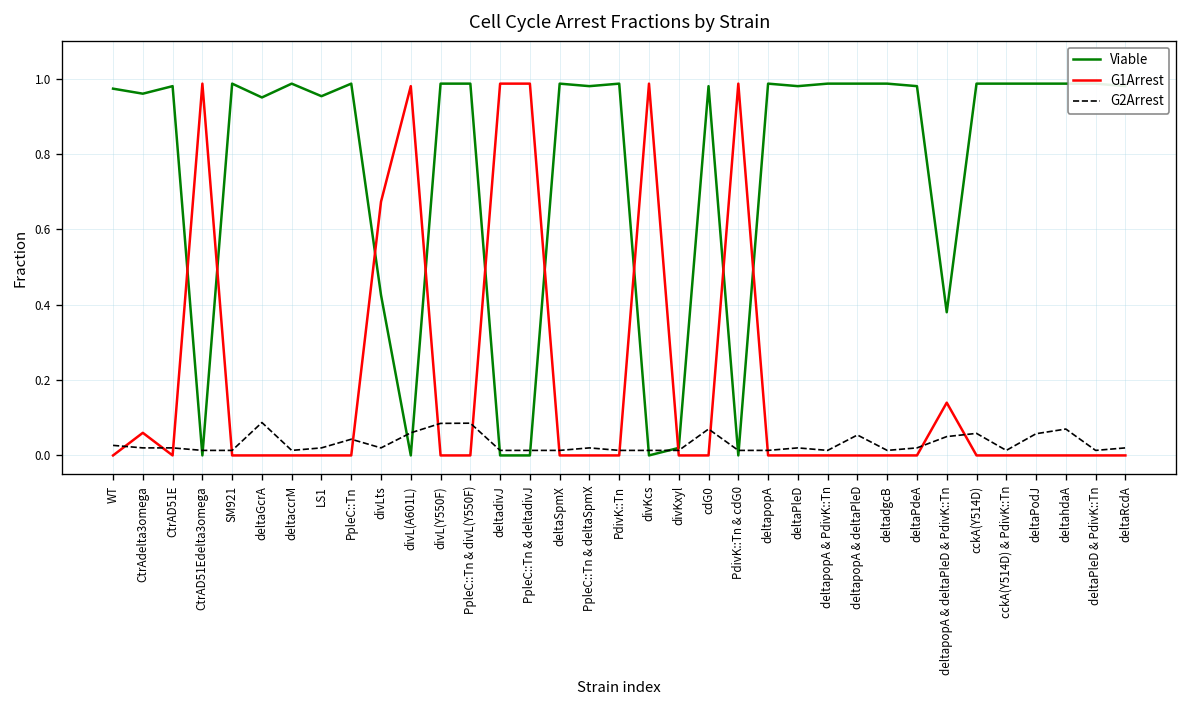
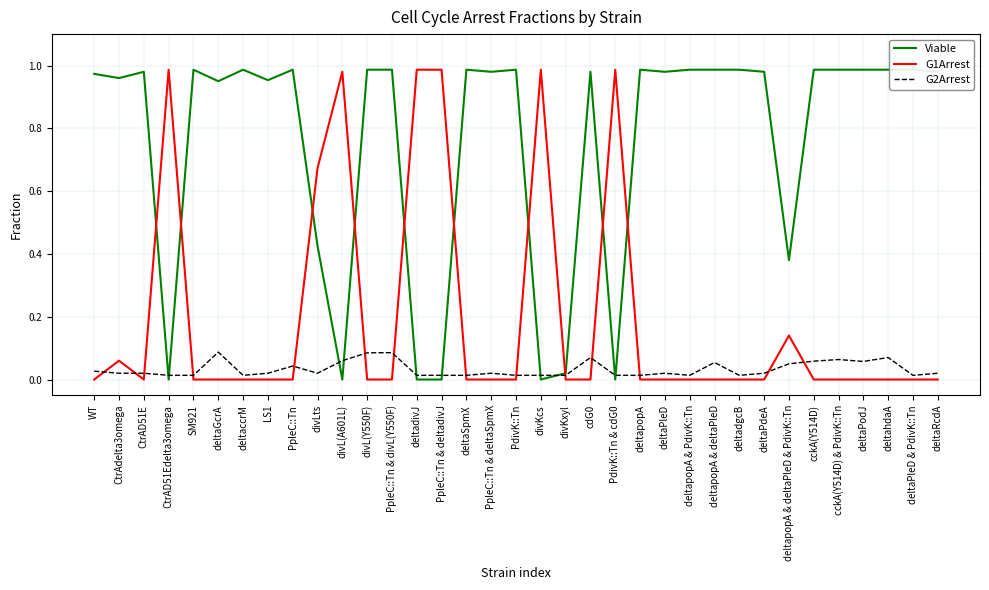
  {
    "Viable": {
      "WT": 0.97,
      "CtrAdelta3omega": 0.96,
      "CtrAD51E": 0.98,
      "CtrAD51Edelta3omega": 0.00,
      "SM921": 0.99,
      "deltaGcrA": 0.95,
      "deltaccrM": 0.99,
      "LS1": 0.95,
      "PpleC::Tn": 0.99,
      "divLts": 0.43,
      "divL(A601L)": 0.00,
      "divL(Y550F)": 0.99,
      "PpleC::Tn & divL(Y550F)": 0.99,
      "deltadivJ": 0.00,
      "PpleC::Tn & deltadivJ": 0.00,
      "deltaSpmX": 0.99,
      "PpleC::Tn & deltaSpmX": 0.98,
      "PdivK::Tn": 0.99,
      "divKcs": 0.00,
      "cdG0": 0.98,
      "PdivK::Tn & cdG0": 0.00,
      "deltapopA": 0.99,
      "deltaPleD": 0.98,
      "deltapopA & PdivK::Tn": 0.99,
      "deltapopA & deltaPleD": 0.99,
      "deltadgcB": 0.99,
      "deltaPdeA": 0.98,
      "deltapopA & deltaPleD & PdivK::Tn": 0.38,
      "cckA(Y514D)": 0.99,
      "cckA(Y514D) & PdivK::Tn": 0.99,
      "deltaPodJ": 0.99,
      "deltahdaA": 0.99
    },
    "G1Arrest": {
      "WT": 0.00,
      "CtrAdelta3omega": 0.06,
      "CtrAD51E": 0.00,
      "CtrAD51Edelta3omega": 0.99,
      "SM921": 0.00,
      "deltaGcrA": 0.00,
      "deltaccrM": 0.00,
      "LS1": 0.00,
      "PpleC::Tn": 0.00,
      "divLts": 0.67,
      "divL(A601L)": 0.98,
      "divL(Y550F)": 0.00,
      "PpleC::Tn & divL(Y550F)": 0.00,
      "deltadivJ": 0.99,
      "PpleC::Tn & deltadivJ": 0.99,
      "deltaSpmX": 0.00,
      "PpleC::Tn & deltaSpmX": 0.00,
      "PdivK::Tn": 0.00,
      "divKcs": 0.99,
      "divKxyl": 0.00,
      "cdG0": 0.00,
      "PdivK::Tn & cdG0": 0.99,
      "deltapopA": 0.00,
      "deltaPleD": 0.00,
      "deltapopA & PdivK::Tn": 0.00,
      "deltapopA & deltaPleD": 0.00,
      "deltadgcB": 0.00,
      "deltaPdeA": 0.00,
      "deltapopA & deltaPleD & PdivK::Tn": 0.14,
      "cckA(Y514D)": 0.00,
      "cckA(Y514D) & PdivK::Tn": 0.00,
      "deltaPodJ": 0.00,
      "deltahdaA": 0.00,
      "deltaPleD & PdivK::Tn": 0.00,
      "deltaRcdA": 0.00
    },
    "G2Arrest": {
      "WT": 0.03,
      "CtrAdelta3omega": 0.02,
      "CtrAD51E": 0.02,
      "CtrAD51Edelta3omega": 0.01,
      "SM921": 0.01,
      "deltaGcrA": 0.09,
      "deltaccrM": 0.01,
      "LS1": 0.02,
      "PpleC::Tn": 0.04,
      "divLts": 0.02,
      "divL(A601L)": 0.06,
      "divL(Y550F)": 0.09,
      "PpleC::Tn & divL(Y550F)": 0.09,
      "deltadivJ": 0.01,
      "PpleC::Tn & deltadivJ": 0.01,
      "deltaSpmX": 0.01,
      "PpleC::Tn & deltaSpmX": 0.02,
      "PdivK::Tn": 0.01,
      "divKcs": 0.01,
      "cdG0": 0.07,
      "PdivK::Tn & cdG0": 0.01,
      "deltapopA": 0.01,
      "deltaPleD": 0.02,
      "deltapopA & PdivK::Tn": 0.01,
      "deltapopA & deltaPleD": 0.05,
      "deltadgcB": 0.01,
      "deltaPdeA": 0.02,
      "deltapopA & deltaPleD & PdivK::Tn": 0.05,
      "cckA(Y514D)": 0.06,
-     "cckA(Y514D) & PdivK::Tn": 0.01,
+     "cckA(Y514D) & PdivK::Tn": 0.06,
      "deltaPodJ": 0.06,
      "deltahdaA": 0.07,
      "deltaPleD & PdivK::Tn": 0.01,
      "deltaRcdA": 0.02
    }
  }
